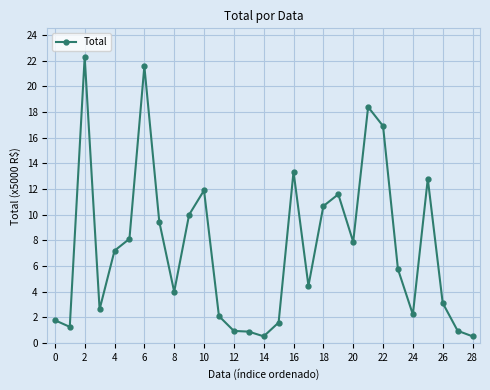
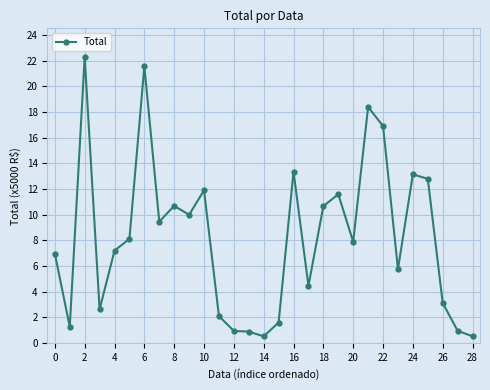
  {
-   "0": 1.8,
+   "0": 7.0,
    "2": 22.3,
    "4": 7.2,
    "6": 21.6,
-   "8": 4.0,
+   "8": 10.7,
    "10": 11.9,
    "12": 0.9,
    "14": 0.5,
    "16": 13.4,
    "18": 10.7,
    "20": 7.9,
    "22": 16.9,
-   "24": 2.2,
+   "24": 13.2,
    "26": 3.1,
    "28": 0.5
  }
